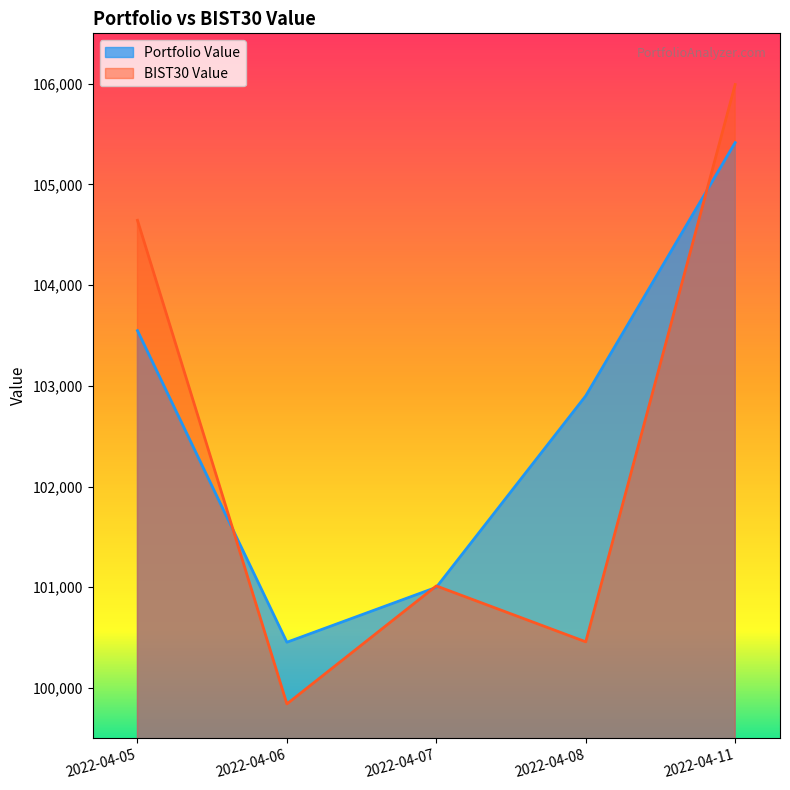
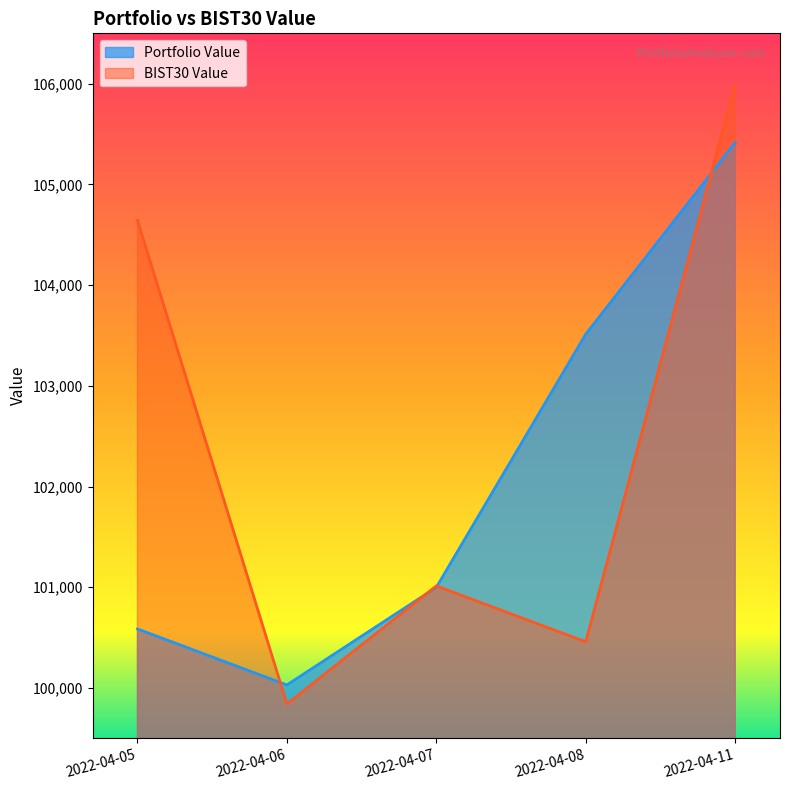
  {
    "Portfolio Value": {
-     "2022-04-05": "103,550",
-     "2022-04-06": "100,450",
-     "2022-04-08": "102,900",
+     "2022-04-05": "100,590",
+     "2022-04-06": "100,030",
+     "2022-04-08": "103,510",
      "2022-04-11": "105,410"
    },
    "BIST30 Value": {
      "2022-04-05": "104,640",
      "2022-04-06": "99,840",
      "2022-04-08": "100,460",
      "2022-04-11": "105,990"
    }
  }
